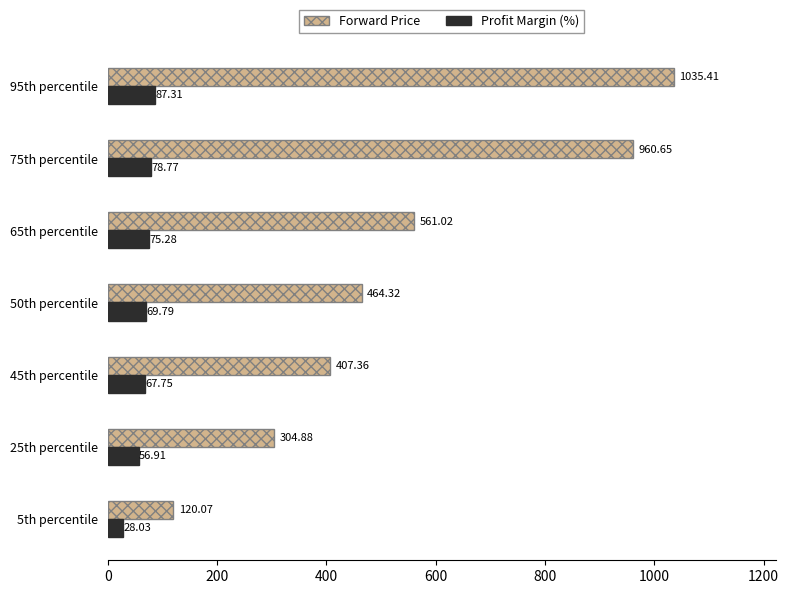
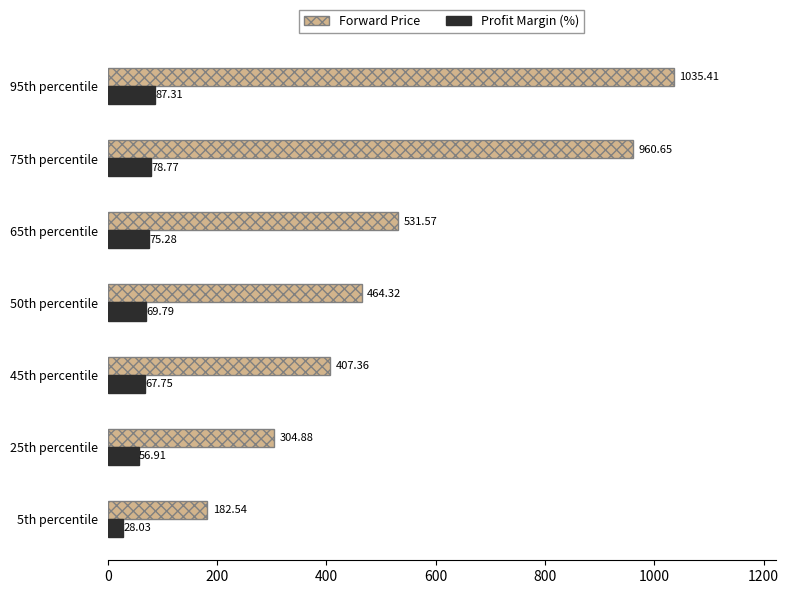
  {
    "Forward Price": {
      "95th percentile": 1035.41,
      "75th percentile": 960.65,
-     "65th percentile": 561.02,
+     "65th percentile": 531.57,
      "50th percentile": 464.32,
      "45th percentile": 407.36,
      "25th percentile": 304.88,
-     "5th percentile": 120.07
+     "5th percentile": 182.54
    },
    "Profit Margin (%)": {
      "95th percentile": 87.31,
      "75th percentile": 78.77,
      "65th percentile": 75.28,
      "50th percentile": 69.79,
      "45th percentile": 67.75,
      "25th percentile": 56.91,
      "5th percentile": 28.03
    }
  }
